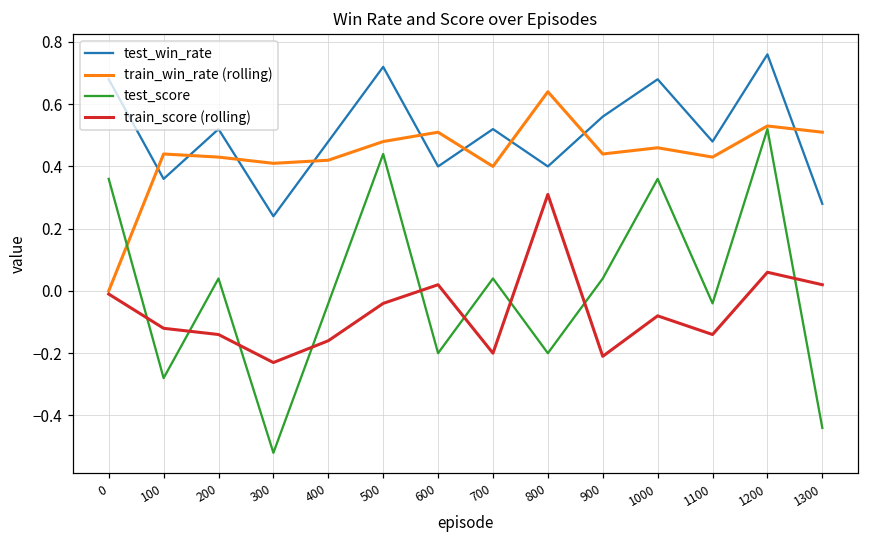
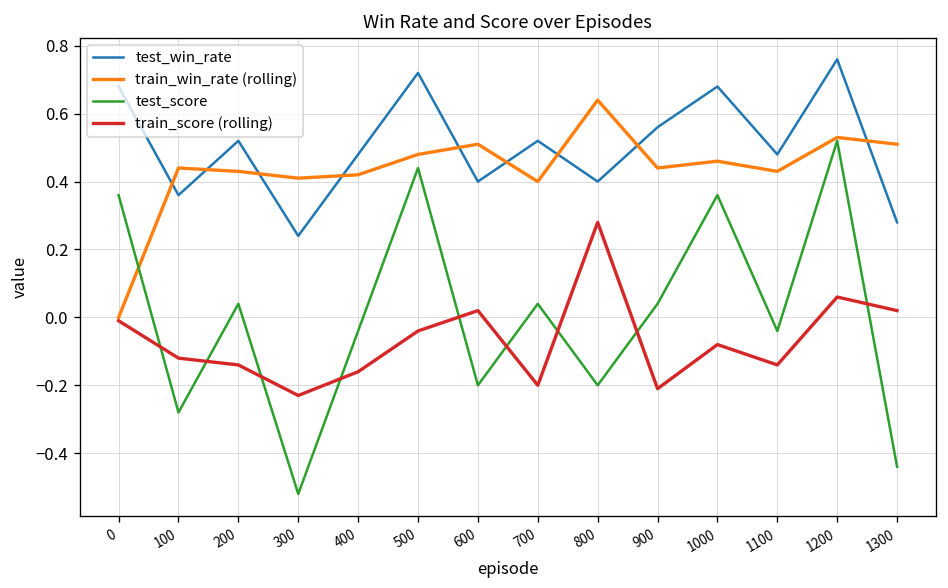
  {
    "test_win_rate": {
      "100": 0.36,
      "300": 0.24,
      "400": 0.48,
      "500": 0.72,
      "600": 0.40,
      "700": 0.52,
      "800": 0.40,
      "900": 0.56,
      "1000": 0.68,
      "1100": 0.48,
      "1200": 0.76,
      "1300": 0.28
    },
    "train_win_rate (rolling)": {
      "0": 0.00,
      "100": 0.44,
      "200": 0.43,
      "300": 0.41,
      "400": 0.42,
      "500": 0.48,
      "600": 0.51,
      "700": 0.40,
      "800": 0.64,
      "900": 0.44,
      "1000": 0.46,
      "1100": 0.43,
      "1200": 0.53,
      "1300": 0.51
    },
    "test_score": {
      "0": 0.36,
      "100": -0.28,
      "200": 0.04,
      "300": -0.52,
      "400": -0.04,
      "500": 0.44,
      "600": -0.20,
      "700": 0.04,
      "800": -0.20,
      "900": 0.04,
      "1000": 0.36,
      "1100": -0.04,
      "1200": 0.52,
      "1300": -0.44
    },
    "train_score (rolling)": {
      "0": -0.01,
      "100": -0.12,
      "200": -0.14,
      "300": -0.23,
      "400": -0.16,
      "500": -0.04,
      "600": 0.02,
      "700": -0.20,
-     "800": 0.31,
+     "800": 0.28,
      "900": -0.21,
      "1000": -0.08,
      "1100": -0.14,
      "1200": 0.06,
      "1300": 0.02
    }
  }
